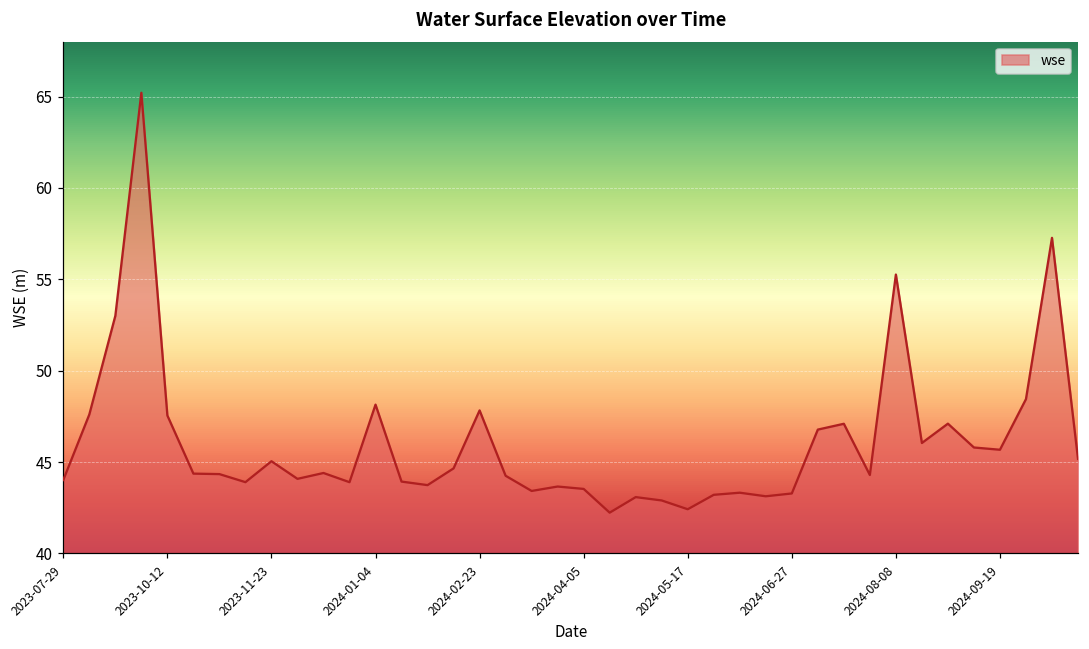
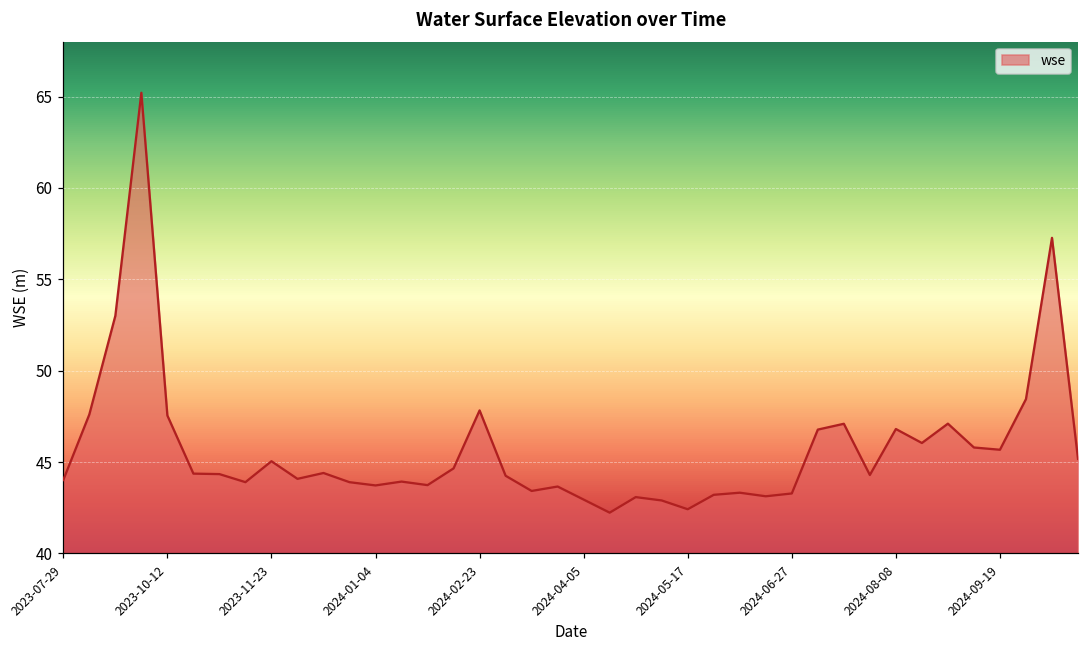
  {
    "2023-07-29": 44.0,
    "2023-10-12": 47.5,
    "2023-11-23": 45.0,
-   "2024-01-04": 48.1,
+   "2024-01-04": 43.7,
    "2024-02-23": 47.8,
-   "2024-04-05": 43.5,
+   "2024-04-05": 42.9,
    "2024-05-17": 42.4,
    "2024-06-27": 43.3,
-   "2024-08-08": 55.3,
+   "2024-08-08": 46.8,
    "2024-09-19": 45.7
  }
